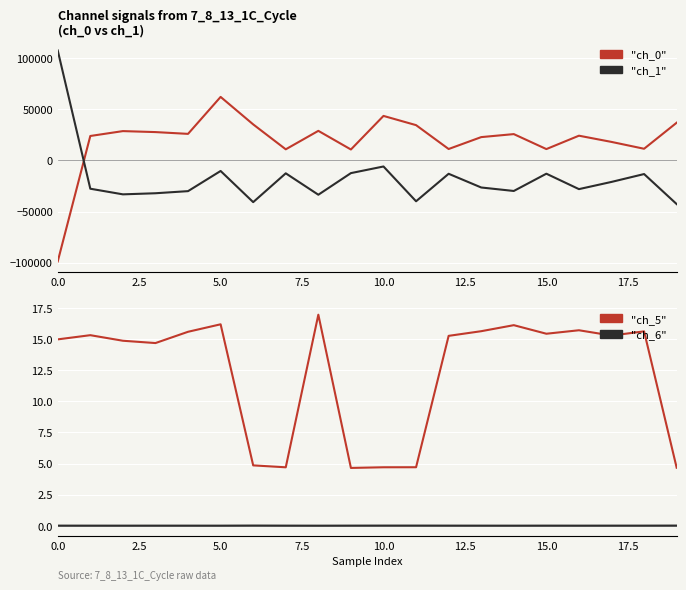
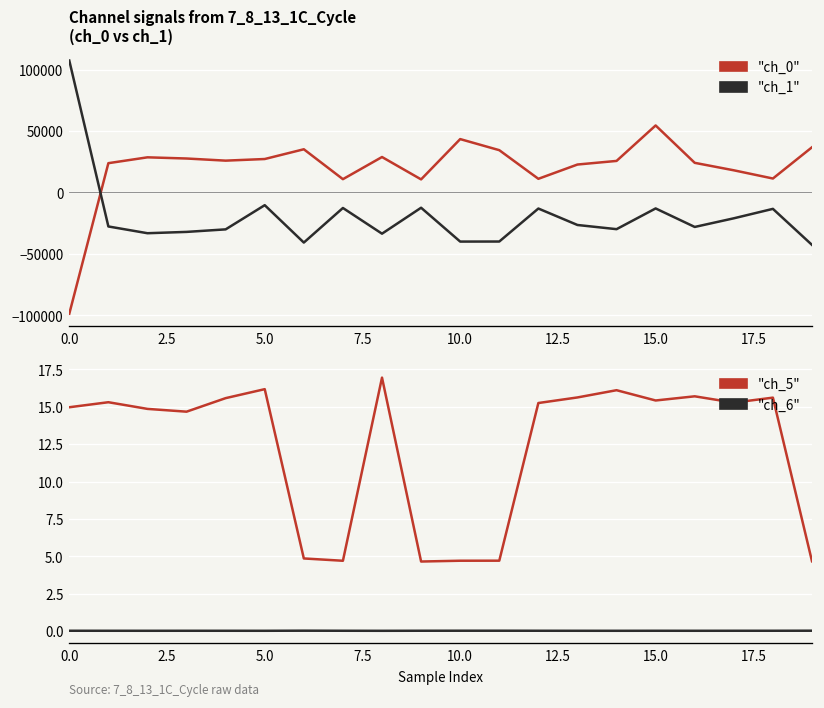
  {
    "Channel signals from 7_8_13_1C_Cycle (ch_0 vs ch_1)": {
      "\"ch_0\"": {
        "0.0": -99000,
-       "5.0": 62000,
+       "5.0": 27000,
        "10.0": 43000,
-       "15.0": 11000
+       "15.0": 55000
      },
      "\"ch_1\"": {
        "0.0": 107000,
        "5.0": -10000,
-       "10.0": -6000,
+       "10.0": -40000,
        "15.0": -13000
      }
    }
  }
